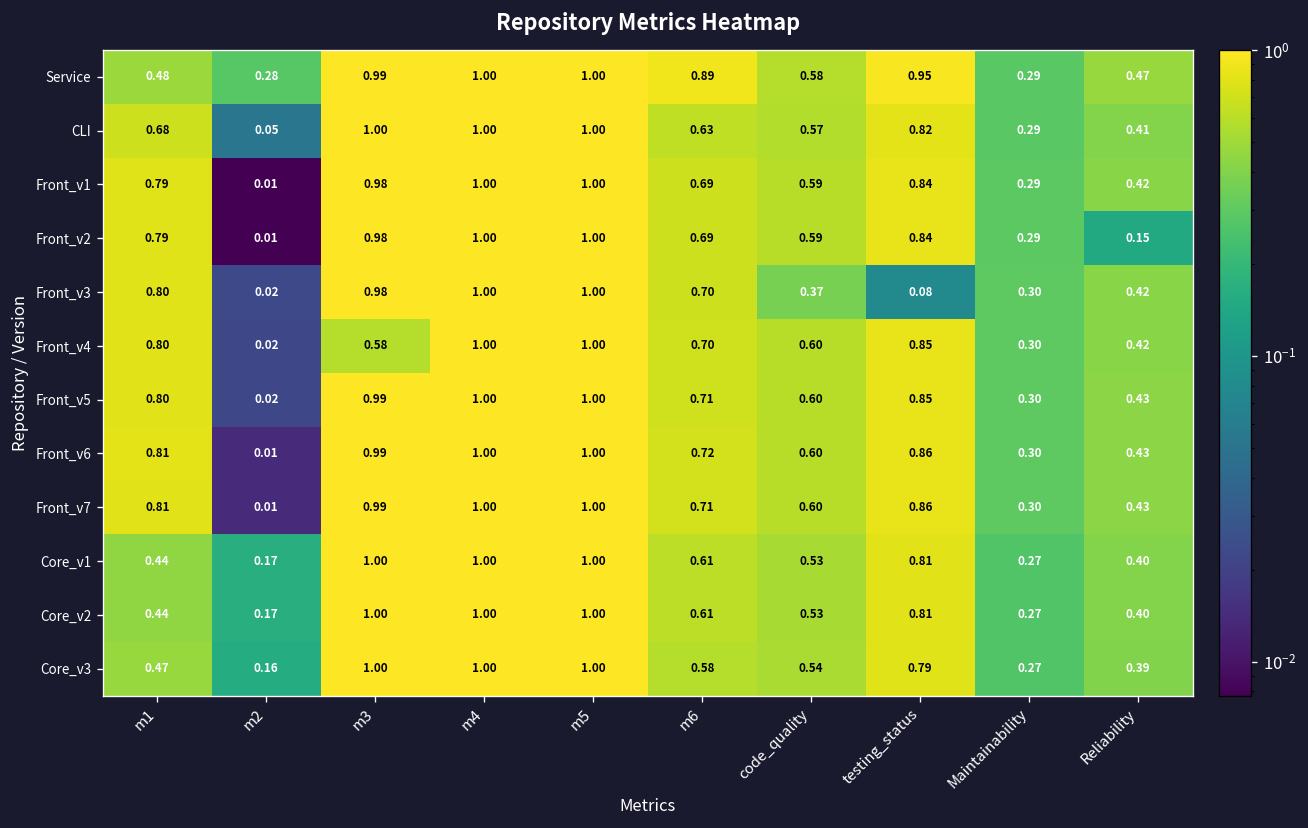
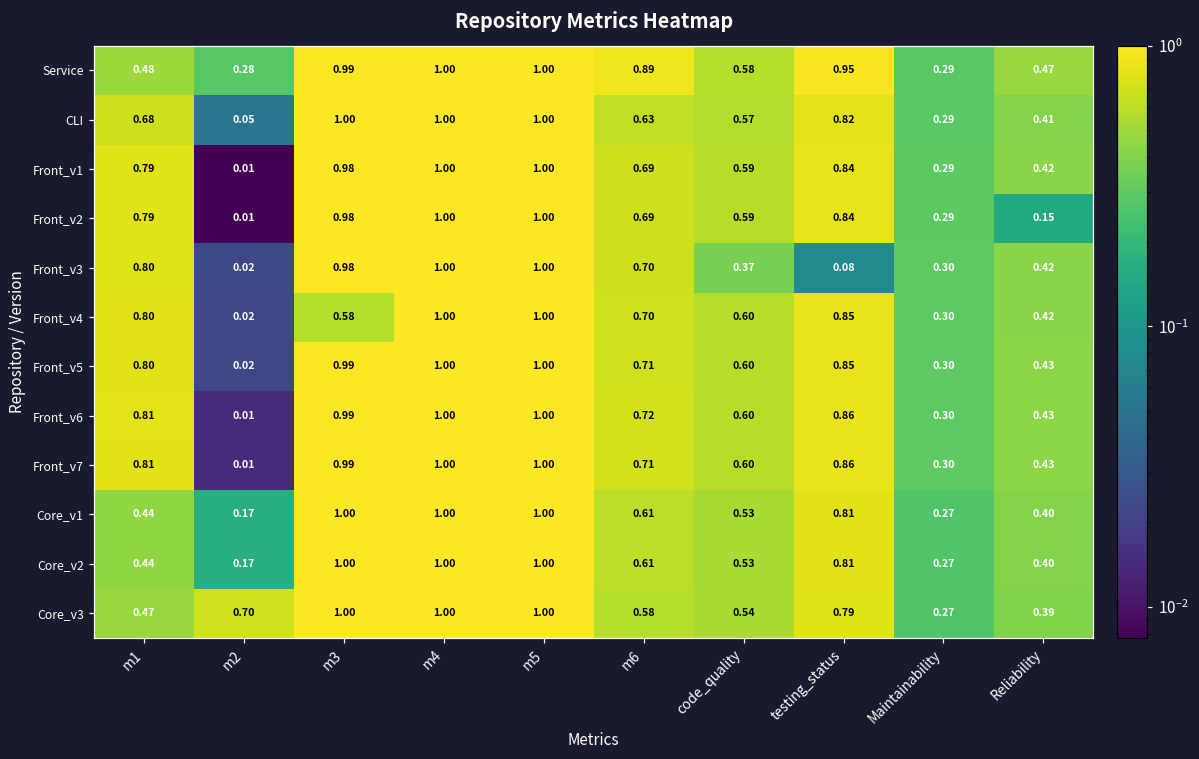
  {
    "Service": {
      "m1": 0.48,
      "m2": 0.28,
      "m3": 0.99,
      "m4": 1.00,
      "m5": 1.00,
      "m6": 0.89,
      "code_quality": 0.58,
      "testing_status": 0.95,
      "Maintainability": 0.29,
      "Reliability": 0.47
    },
    "CLI": {
      "m1": 0.68,
      "m2": 0.05,
      "m3": 1.00,
      "m4": 1.00,
      "m5": 1.00,
      "m6": 0.63,
      "code_quality": 0.57,
      "testing_status": 0.82,
      "Maintainability": 0.29,
      "Reliability": 0.41
    },
    "Front_v1": {
      "m1": 0.79,
      "m2": 0.01,
      "m3": 0.98,
      "m4": 1.00,
      "m5": 1.00,
      "m6": 0.69,
      "code_quality": 0.59,
      "testing_status": 0.84,
      "Maintainability": 0.29,
      "Reliability": 0.42
    },
    "Front_v2": {
      "m1": 0.79,
      "m2": 0.01,
      "m3": 0.98,
      "m4": 1.00,
      "m5": 1.00,
      "m6": 0.69,
      "code_quality": 0.59,
      "testing_status": 0.84,
      "Maintainability": 0.29,
      "Reliability": 0.15
    },
    "Front_v3": {
      "m1": 0.80,
      "m2": 0.02,
      "m3": 0.98,
      "m4": 1.00,
      "m5": 1.00,
      "m6": 0.70,
      "code_quality": 0.37,
      "testing_status": 0.08,
      "Maintainability": 0.30,
      "Reliability": 0.42
    },
    "Front_v4": {
      "m1": 0.80,
      "m2": 0.02,
      "m3": 0.58,
      "m4": 1.00,
      "m5": 1.00,
      "m6": 0.70,
      "code_quality": 0.60,
      "testing_status": 0.85,
      "Maintainability": 0.30,
      "Reliability": 0.42
    },
    "Front_v5": {
      "m1": 0.80,
      "m2": 0.02,
      "m3": 0.99,
      "m4": 1.00,
      "m5": 1.00,
      "m6": 0.71,
      "code_quality": 0.60,
      "testing_status": 0.85,
      "Maintainability": 0.30,
      "Reliability": 0.43
    },
    "Front_v6": {
      "m1": 0.81,
      "m2": 0.01,
      "m3": 0.99,
      "m4": 1.00,
      "m5": 1.00,
      "m6": 0.72,
      "code_quality": 0.60,
      "testing_status": 0.86,
      "Maintainability": 0.30,
      "Reliability": 0.43
    },
    "Front_v7": {
      "m1": 0.81,
      "m2": 0.01,
      "m3": 0.99,
      "m4": 1.00,
      "m5": 1.00,
      "m6": 0.71,
      "code_quality": 0.60,
      "testing_status": 0.86,
      "Maintainability": 0.30,
      "Reliability": 0.43
    },
    "Core_v1": {
      "m1": 0.44,
      "m2": 0.17,
      "m3": 1.00,
      "m4": 1.00,
      "m5": 1.00,
      "m6": 0.61,
      "code_quality": 0.53,
      "testing_status": 0.81,
      "Maintainability": 0.27,
      "Reliability": 0.40
    },
    "Core_v2": {
      "m1": 0.44,
      "m2": 0.17,
      "m3": 1.00,
      "m4": 1.00,
      "m5": 1.00,
      "m6": 0.61,
      "code_quality": 0.53,
      "testing_status": 0.81,
      "Maintainability": 0.27,
      "Reliability": 0.40
    },
    "Core_v3": {
      "m1": 0.47,
-     "m2": 0.16,
+     "m2": 0.70,
      "m3": 1.00,
      "m4": 1.00,
      "m5": 1.00,
      "m6": 0.58,
      "code_quality": 0.54,
      "testing_status": 0.79,
      "Maintainability": 0.27,
      "Reliability": 0.39
    }
  }
